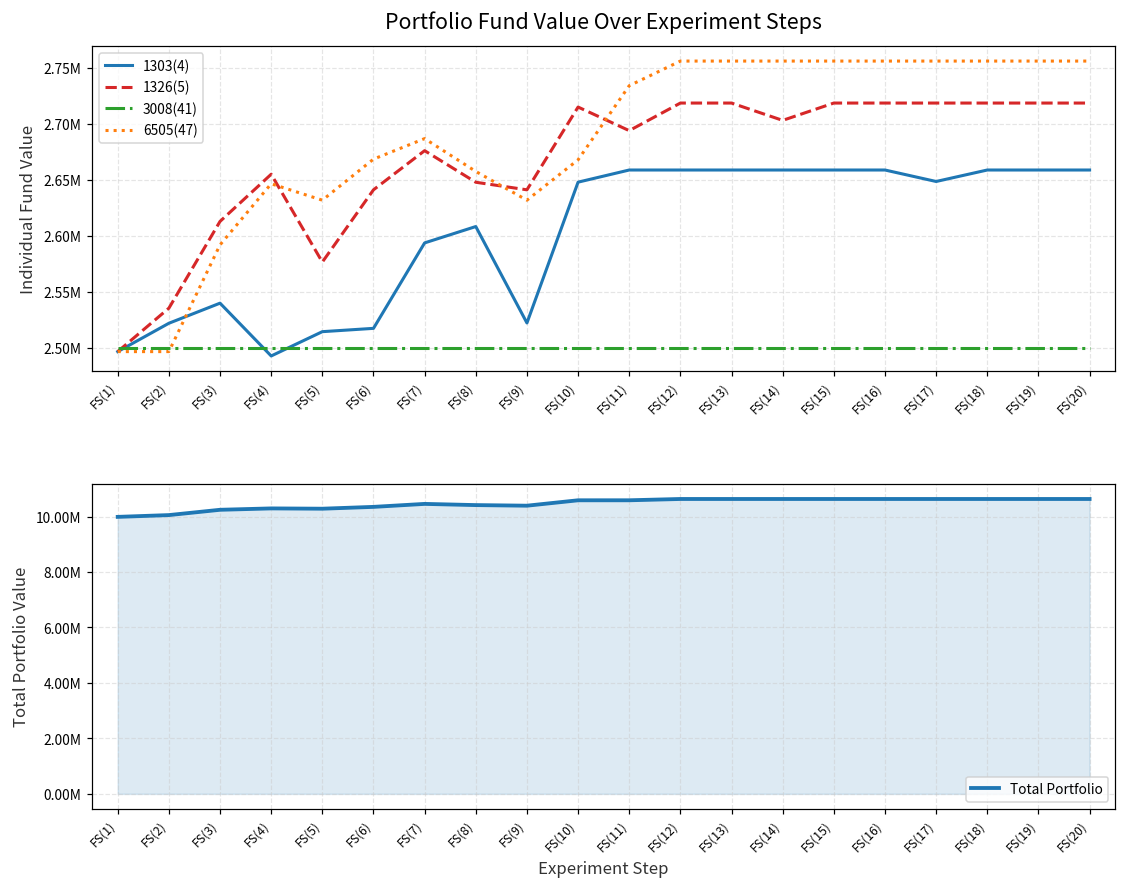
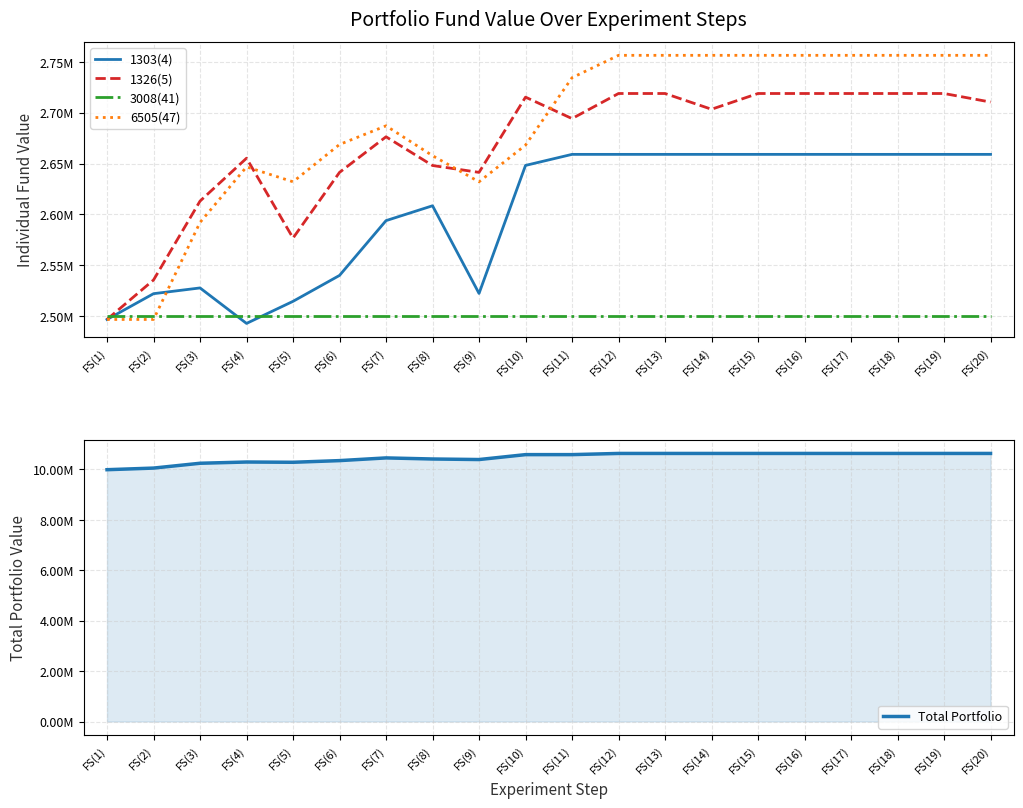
  {
    "Portfolio Fund Value Over Experiment Steps": {
      "1303(4)": {
        "FS(2)": 2522000,
-       "FS(3)": 2540000,
+       "FS(3)": 2528000,
        "FS(4)": 2493000,
        "FS(5)": 2514000,
-       "FS(6)": 2517000,
+       "FS(6)": 2540000,
        "FS(7)": 2594000,
        "FS(8)": 2608000,
        "FS(9)": 2522000,
        "FS(10)": 2648000,
        "FS(11)": 2659000,
        "FS(12)": 2659000,
        "FS(13)": 2659000,
        "FS(14)": 2659000,
        "FS(15)": 2659000,
        "FS(16)": 2659000,
-       "FS(17)": 2649000,
+       "FS(17)": 2659000,
        "FS(18)": 2659000,
        "FS(19)": 2659000,
        "FS(20)": 2659000
      },
      "1326(5)": {
        "FS(2)": 2535000,
        "FS(3)": 2613000,
        "FS(4)": 2655000,
        "FS(5)": 2577000,
        "FS(6)": 2641000,
        "FS(7)": 2676000,
        "FS(8)": 2648000,
        "FS(9)": 2641000,
        "FS(10)": 2715000,
        "FS(11)": 2694000,
        "FS(12)": 2719000,
        "FS(13)": 2719000,
        "FS(14)": 2703000,
        "FS(15)": 2719000,
        "FS(16)": 2719000,
        "FS(17)": 2719000,
        "FS(18)": 2719000,
        "FS(19)": 2719000,
-       "FS(20)": 2719000
+       "FS(20)": 2710000
      },
      "3008(41)": {
        "FS(1)": 2500000,
        "FS(2)": 2500000,
        "FS(3)": 2500000,
        "FS(4)": 2500000,
        "FS(5)": 2500000,
        "FS(6)": 2500000,
        "FS(7)": 2500000,
        "FS(8)": 2500000,
        "FS(9)": 2500000,
        "FS(10)": 2500000,
        "FS(11)": 2500000,
        "FS(12)": 2500000,
        "FS(13)": 2500000,
        "FS(14)": 2500000,
        "FS(15)": 2500000,
        "FS(16)": 2500000,
        "FS(17)": 2500000,
        "FS(18)": 2500000,
        "FS(19)": 2500000,
        "FS(20)": 2500000
      },
      "6505(47)": {
        "FS(2)": 2496000,
        "FS(3)": 2592000,
        "FS(4)": 2647000,
        "FS(5)": 2632000,
        "FS(6)": 2669000,
        "FS(7)": 2687000,
        "FS(8)": 2658000,
        "FS(9)": 2632000,
        "FS(10)": 2668000,
        "FS(11)": 2734000,
        "FS(12)": 2756000,
        "FS(13)": 2756000,
        "FS(14)": 2756000,
        "FS(15)": 2756000,
        "FS(16)": 2756000,
        "FS(17)": 2756000,
        "FS(18)": 2756000,
        "FS(19)": 2756000,
        "FS(20)": 2756000
      }
    }
  }
